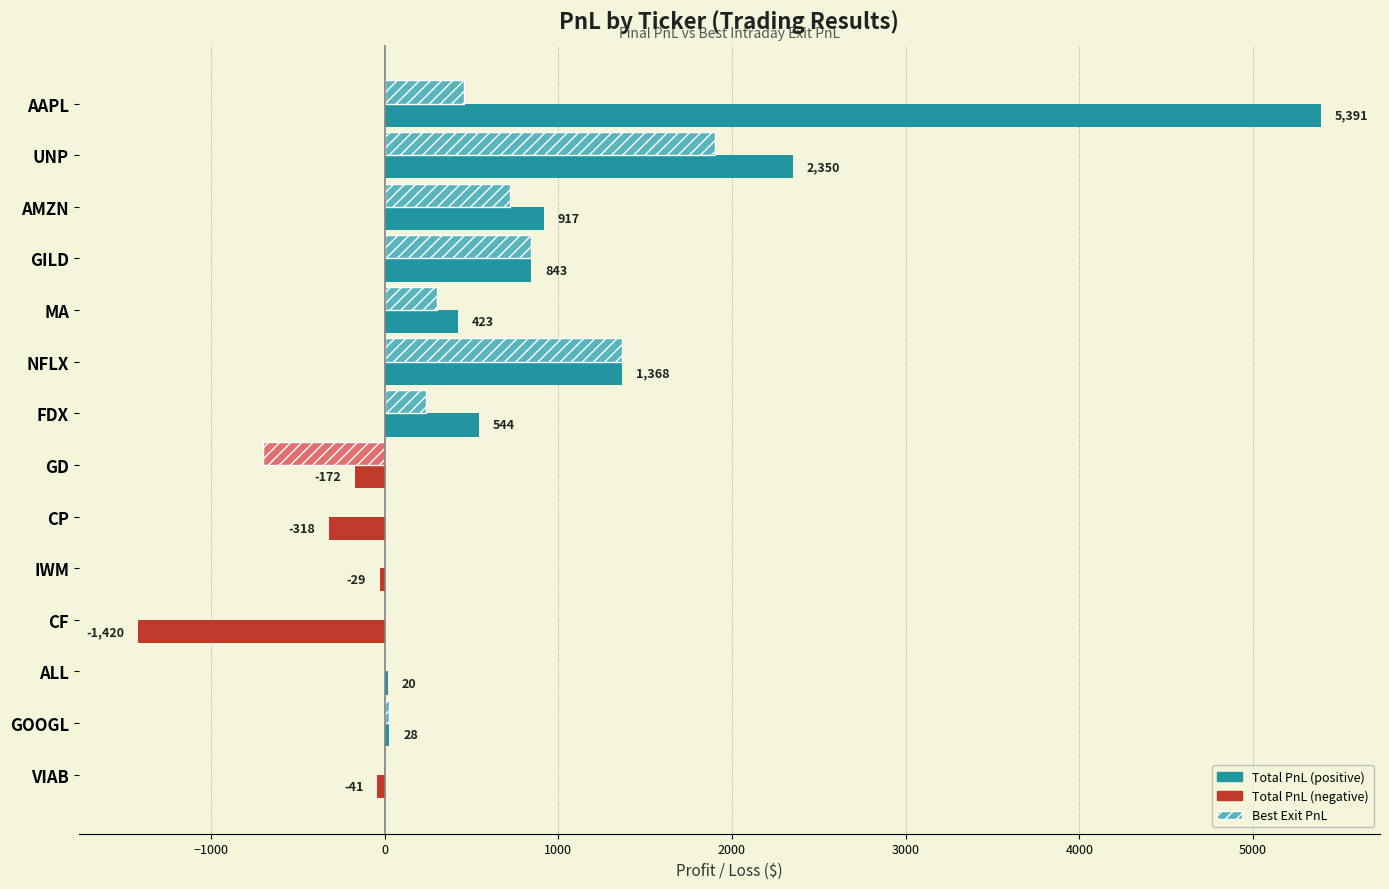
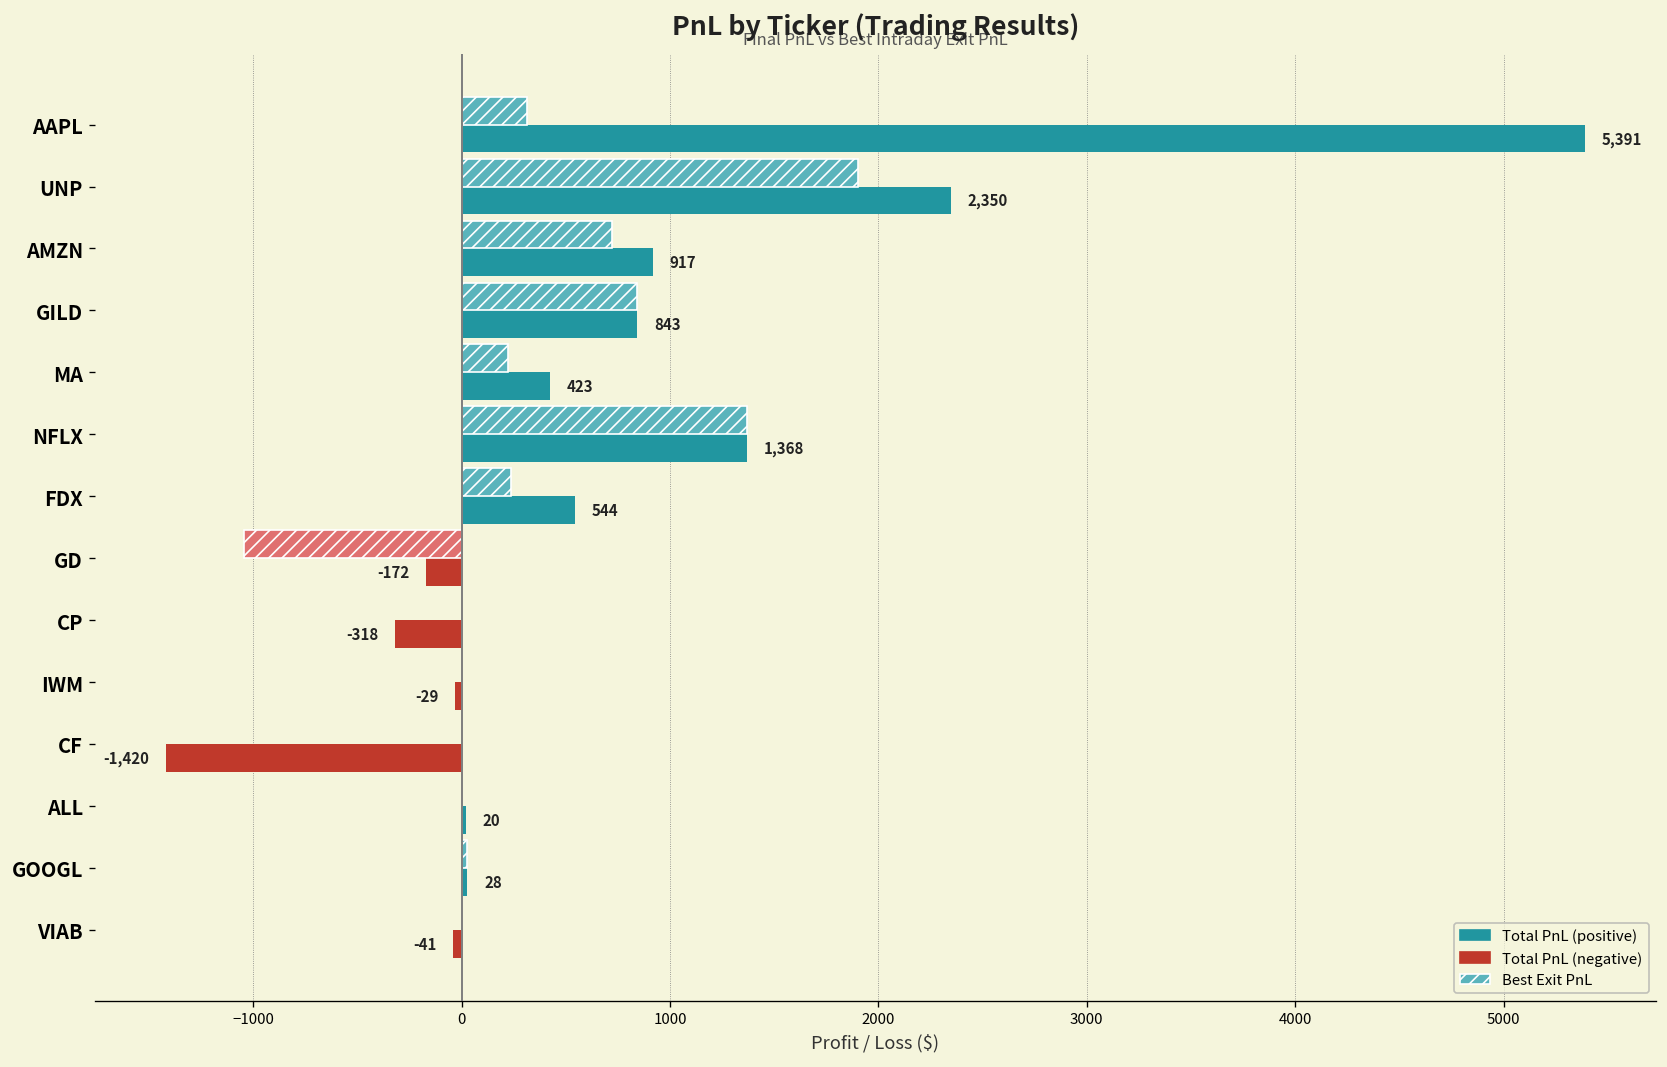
  {
    "Best Exit PnL": {
-     "AAPL": 460,
+     "AAPL": 310,
      "UNP": 1900,
      "AMZN": 720,
-     "MA": 300,
+     "MA": 220,
      "FDX": 240,
-     "GD": -700,
+     "GD": -1040,
      "CP": 0,
      "IWM": 0,
      "CF": 0,
      "ALL": 0,
      "VIAB": 0
    }
  }
